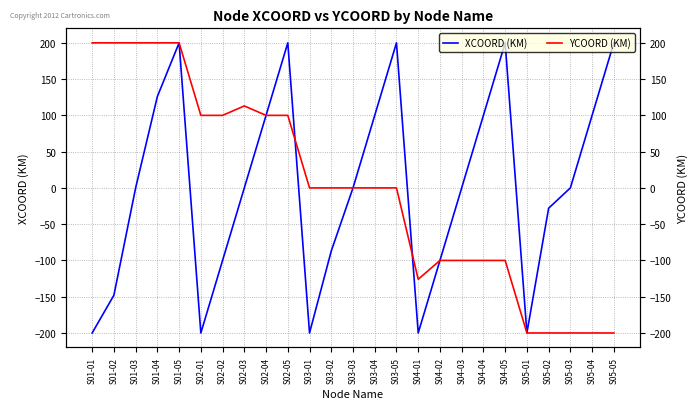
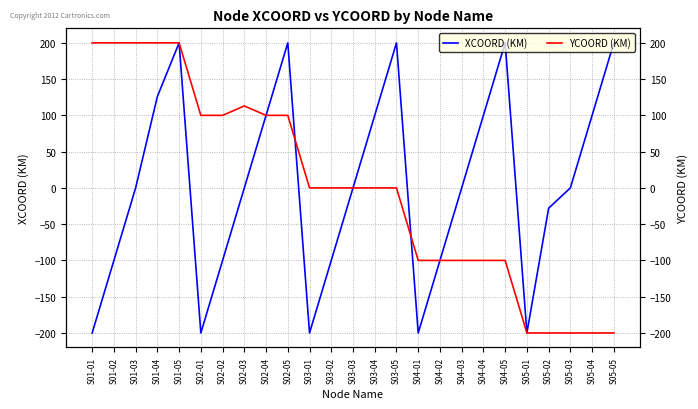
  {
    "XCOORD (KM)": {
      "S01-01": -200,
-     "S01-02": -150,
+     "S01-02": -100,
      "S01-03": 0,
      "S01-04": 130,
      "S02-01": -200,
      "S02-02": -100,
      "S02-03": 0,
      "S02-05": 200,
      "S03-01": -200,
-     "S03-02": -90,
+     "S03-02": -100,
      "S03-04": 100,
      "S03-05": 200,
      "S04-01": -200,
      "S04-03": 0,
      "S04-04": 100,
      "S05-02": -30,
      "S05-03": 0,
      "S05-04": 100
    },
    "YCOORD (KM)": {
      "S01-01": 200,
      "S01-02": 200,
      "S01-03": 200,
      "S01-04": 200,
      "S02-01": 100,
      "S02-02": 100,
      "S02-03": 110,
      "S02-05": 100,
      "S03-01": 0,
      "S03-02": 0,
      "S03-04": 0,
      "S03-05": 0,
-     "S04-01": -130,
+     "S04-01": -100,
      "S04-03": -100,
      "S04-04": -100,
      "S04-05": -100,
      "S05-02": -200,
      "S05-03": -200,
      "S05-04": -200,
      "S05-05": -200
    }
  }
